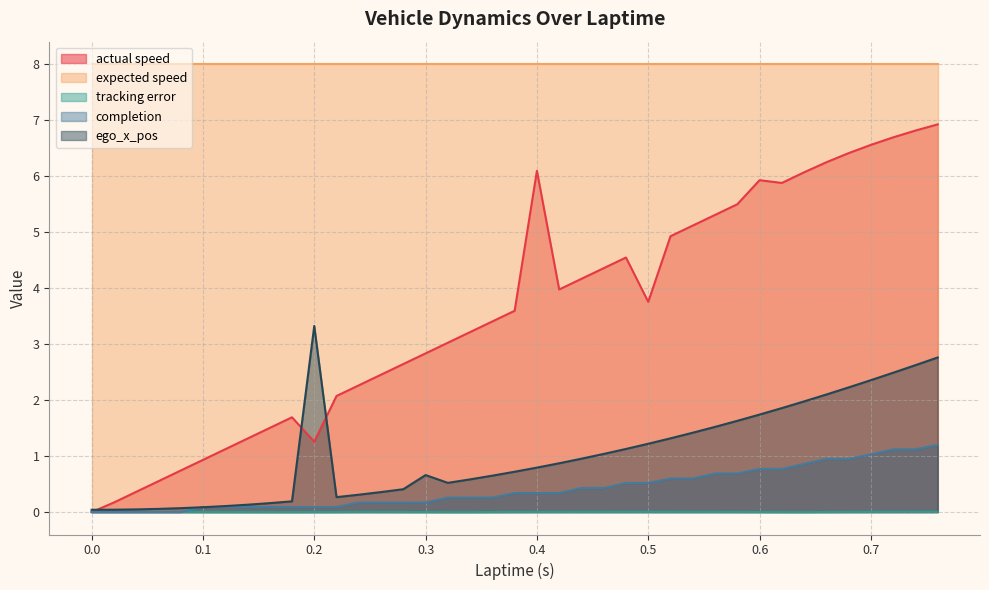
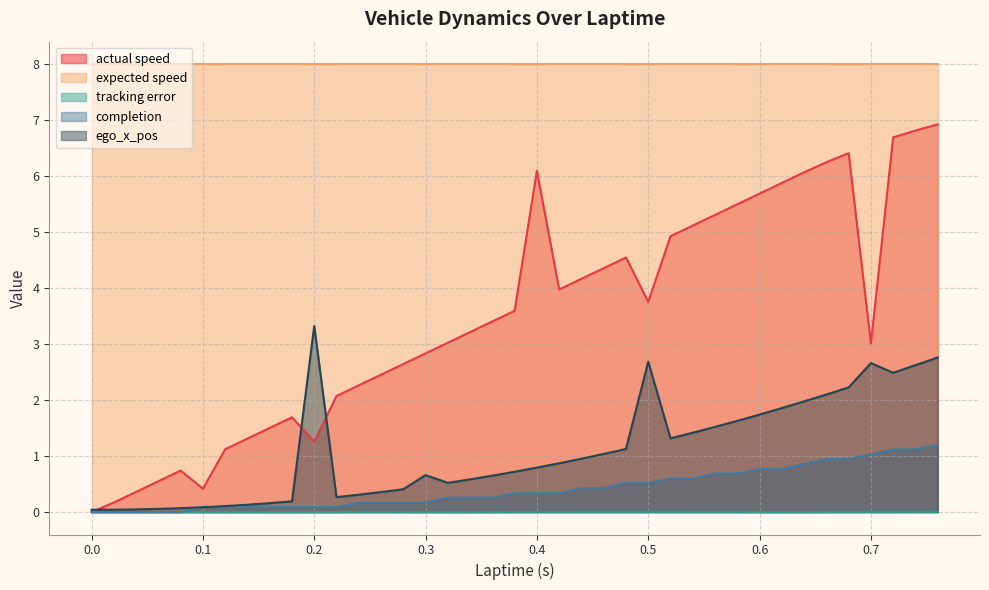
  {
    "actual speed": {
-     "0.1": 0.9,
+     "0.1": 0.4,
      "0.2": 1.3,
      "0.3": 2.8,
      "0.4": 6.1,
      "0.5": 3.8,
-     "0.6": 5.9,
-     "0.7": 6.6
+     "0.6": 5.7,
+     "0.7": 3.0
    },
    "expected speed": {
      "0.1": 8.0,
      "0.2": 8.0,
      "0.3": 8.0,
      "0.4": 8.0,
      "0.5": 8.0,
      "0.6": 8.0,
      "0.7": 8.0
    },
    "ego_x_pos": {
      "0.2": 3.3,
      "0.3": 0.7,
      "0.4": 0.8,
-     "0.5": 1.2,
+     "0.5": 2.7,
      "0.6": 1.7,
-     "0.7": 2.4
+     "0.7": 2.7
    }
  }
